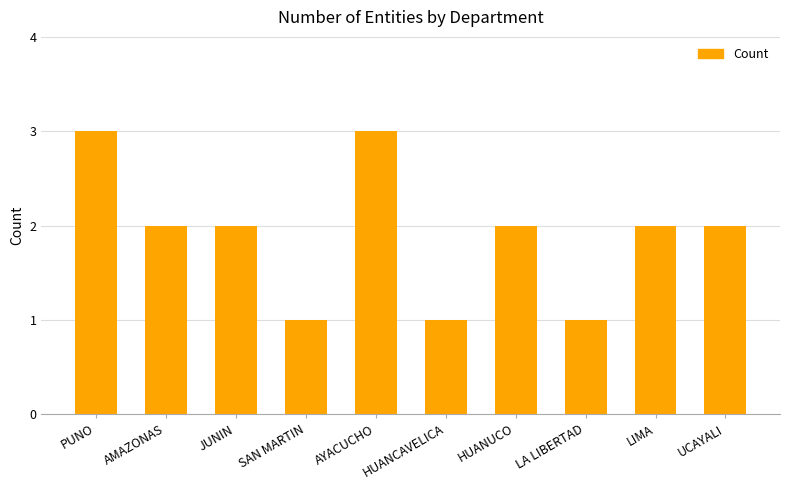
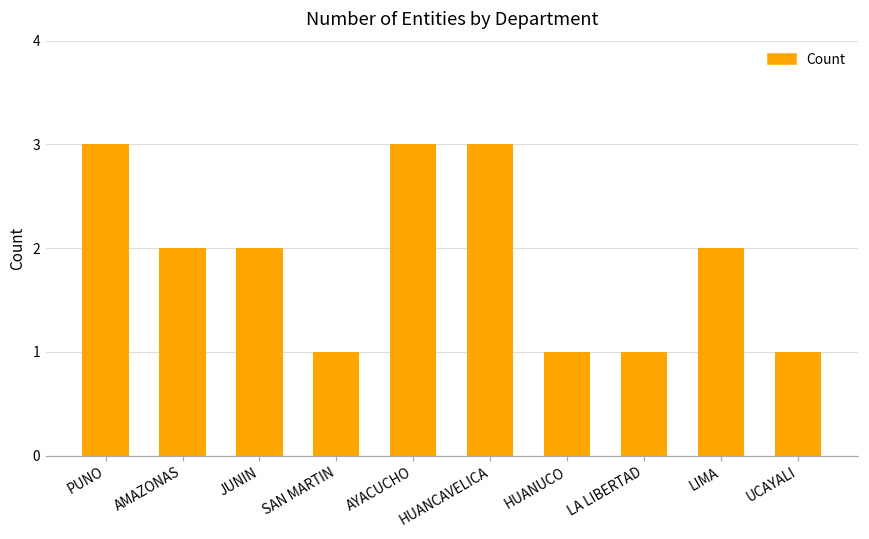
  {
    "PUNO": 3,
    "AMAZONAS": 2,
    "JUNIN": 2,
    "SAN MARTIN": 1,
    "AYACUCHO": 3,
-   "HUANCAVELICA": 1,
-   "HUANUCO": 2,
+   "HUANCAVELICA": 3,
+   "HUANUCO": 1,
    "LA LIBERTAD": 1,
    "LIMA": 2,
-   "UCAYALI": 2
+   "UCAYALI": 1
  }
